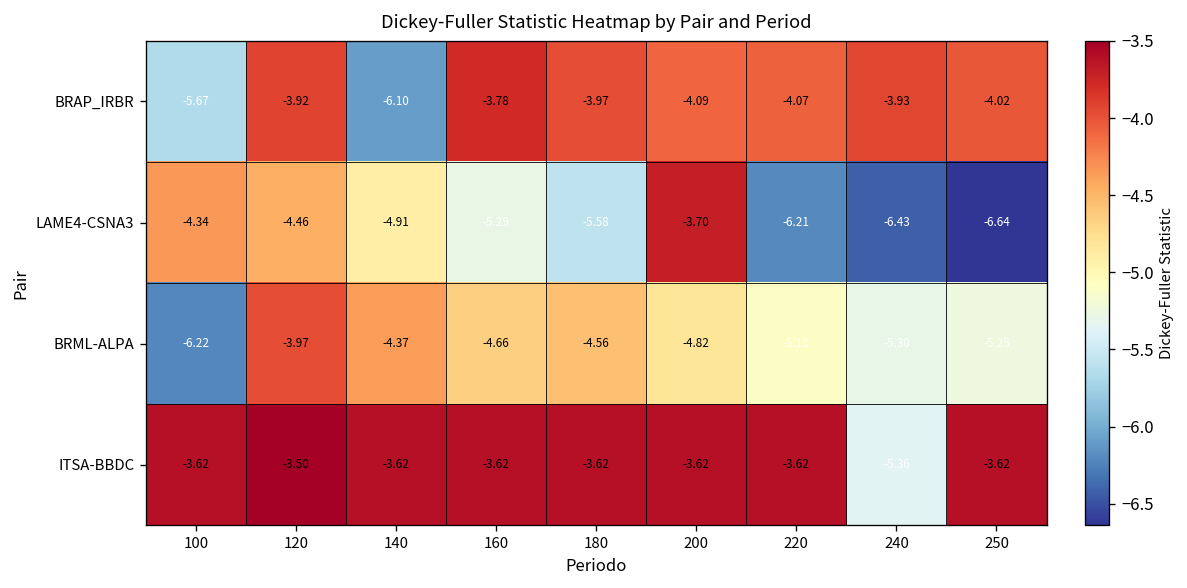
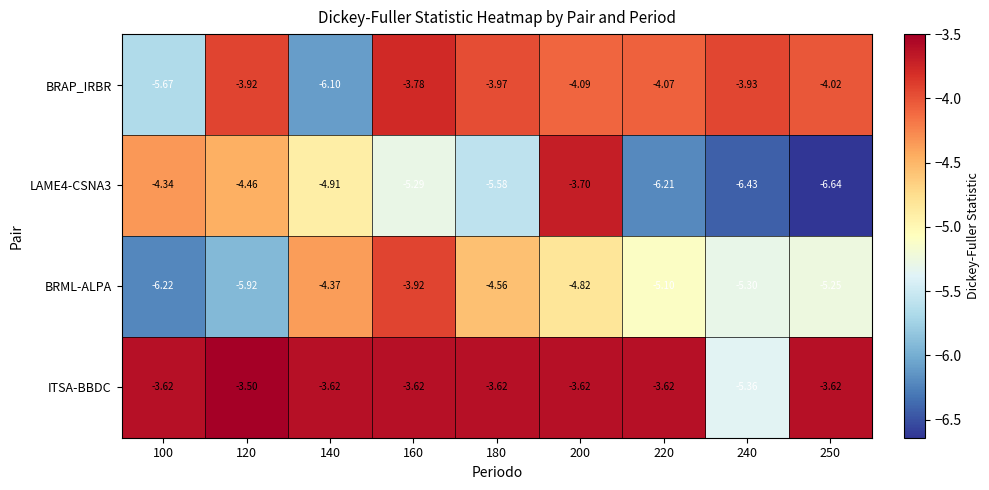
  {
    "BRAP_IRBR": {
      "100": -5.67,
      "120": -3.92,
      "140": -6.10,
      "160": -3.78,
      "180": -3.97,
      "200": -4.09,
      "220": -4.07,
      "240": -3.93,
      "250": -4.02
    },
    "LAME4-CSNA3": {
      "100": -4.34,
      "120": -4.46,
      "140": -4.91,
      "180": -5.58,
      "200": -3.70,
      "220": -6.21,
      "240": -6.43,
      "250": -6.64
    },
    "BRML-ALPA": {
      "100": -6.22,
-     "120": -3.97,
+     "120": -5.92,
      "140": -4.37,
-     "160": -4.66,
+     "160": -3.92,
      "180": -4.56,
      "200": -4.82,
      "220": -5.10
    },
    "ITSA-BBDC": {
      "100": -3.62,
      "120": -3.50,
      "140": -3.62,
      "160": -3.62,
      "180": -3.62,
      "200": -3.62,
      "220": -3.62,
      "250": -3.62
    }
  }
